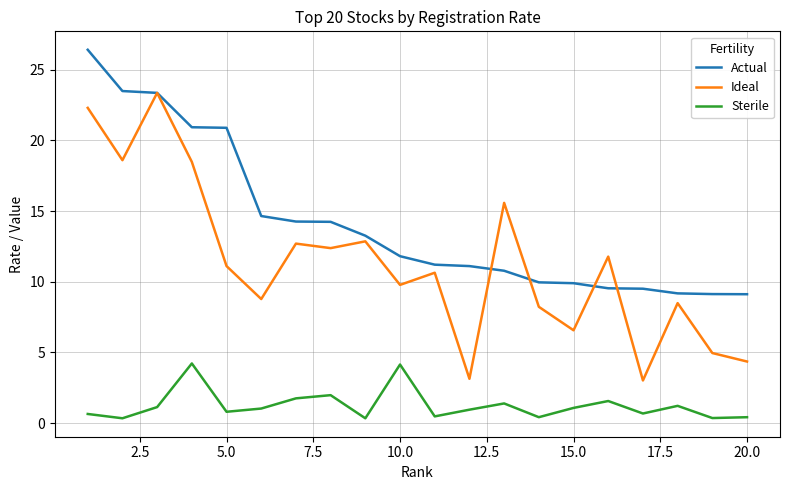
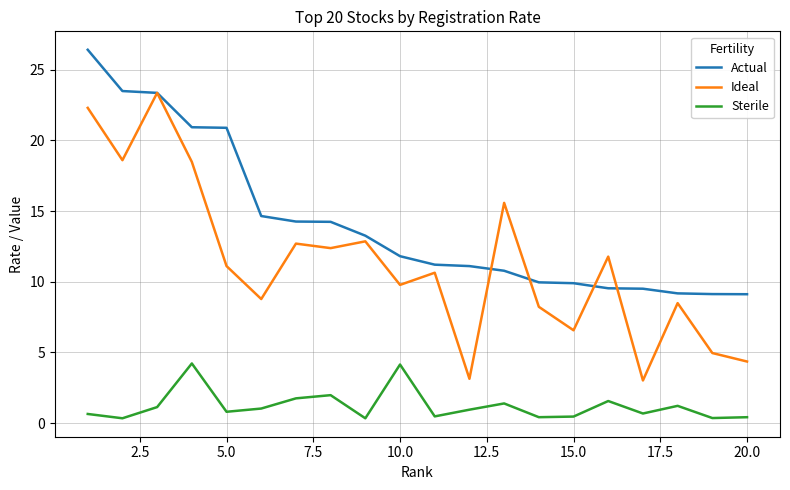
  {
    "Actual": {
      "5.0": 20.9,
      "10.0": 11.8,
      "15.0": 9.9,
      "20.0": 9.1
    },
    "Ideal": {
      "5.0": 11.1,
      "10.0": 9.8,
      "15.0": 6.6,
      "20.0": 4.4
    },
    "Sterile": {
      "5.0": 0.8,
      "10.0": 4.1,
-     "15.0": 1.1,
+     "15.0": 0.5,
      "20.0": 0.4
    }
  }
